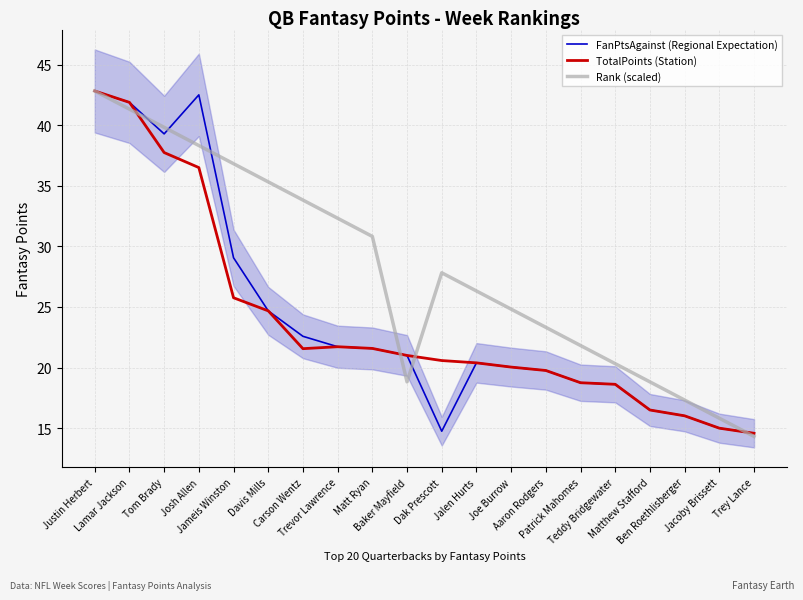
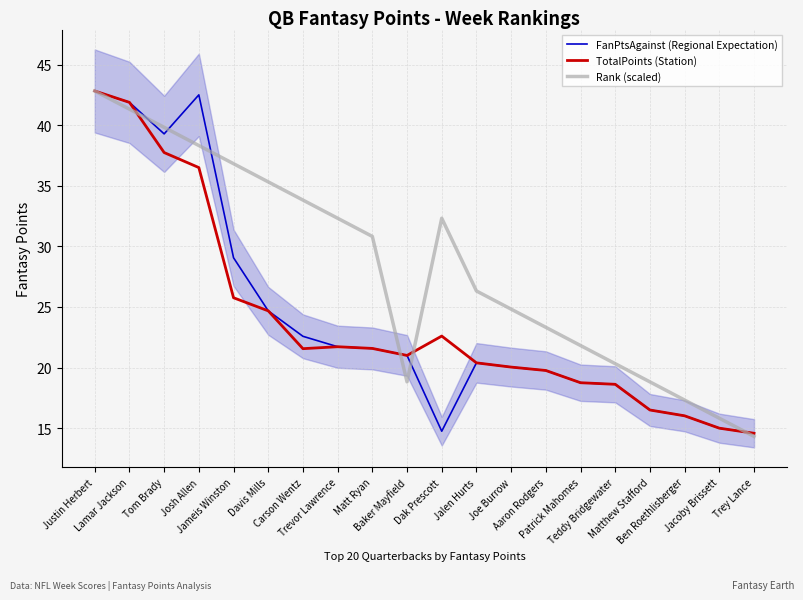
  {
    "FanPtsAgainst (Regional Expectation)": {
      "Tom Brady": 39.3,
      "Josh Allen": 42.5,
      "Jameis Winston": 29.1,
      "Carson Wentz": 22.6,
      "Dak Prescott": 14.8
    },
    "TotalPoints (Station)": {
      "Tom Brady": 37.7,
      "Josh Allen": 36.5,
      "Jameis Winston": 25.8,
      "Carson Wentz": 21.6,
-     "Dak Prescott": 20.6
+     "Dak Prescott": 22.6
    },
    "Rank (scaled)": {
      "Lamar Jackson": 41.3,
      "Tom Brady": 39.8,
      "Josh Allen": 38.3,
      "Jameis Winston": 36.8,
      "Davis Mills": 35.3,
      "Carson Wentz": 33.8,
      "Trevor Lawrence": 32.3,
      "Matt Ryan": 30.8,
      "Baker Mayfield": 18.8,
-     "Dak Prescott": 27.8,
+     "Dak Prescott": 32.3,
      "Jalen Hurts": 26.3,
      "Joe Burrow": 24.8,
      "Aaron Rodgers": 23.3,
      "Patrick Mahomes": 21.8,
      "Matthew Stafford": 18.8,
      "Jacoby Brissett": 15.8,
      "Trey Lance": 14.3
    }
  }
